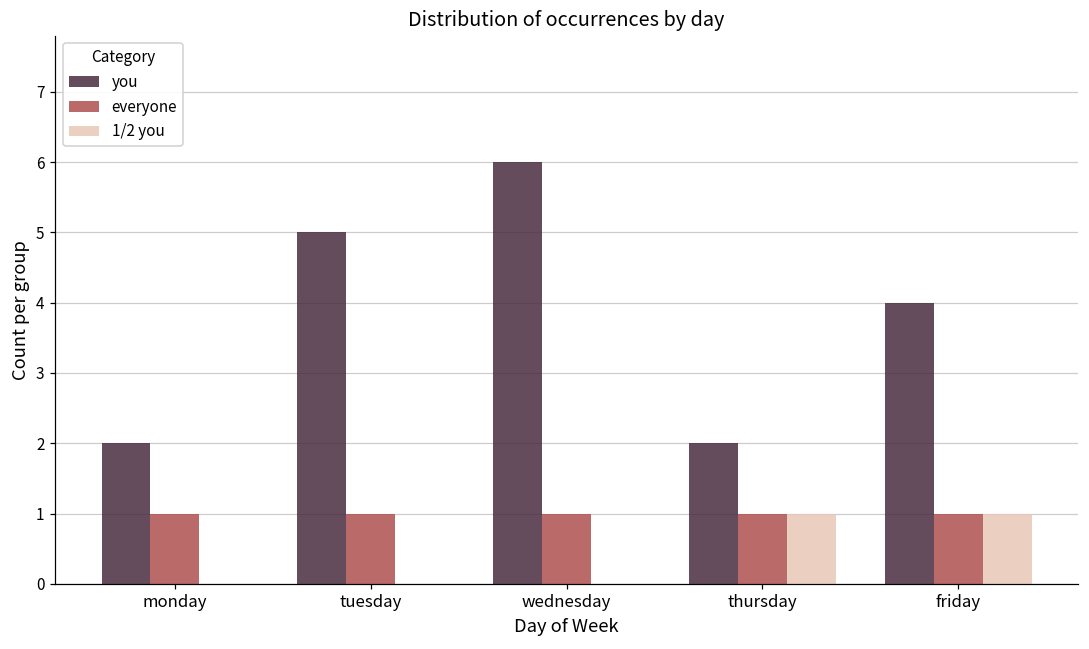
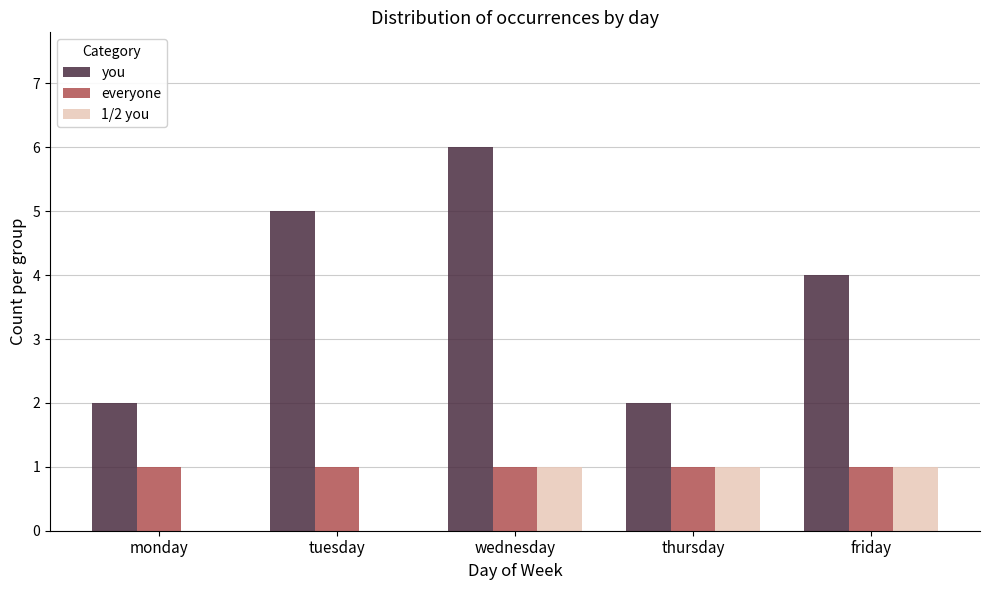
  {
    "you": {
      "monday": 2,
      "tuesday": 5,
      "wednesday": 6,
      "thursday": 2,
      "friday": 4
    },
    "everyone": {
      "monday": 1,
      "tuesday": 1,
      "wednesday": 1,
      "thursday": 1,
      "friday": 1
    },
    "1/2 you": {
      "monday": 0,
      "tuesday": 0,
-     "wednesday": 0,
+     "wednesday": 1,
      "thursday": 1,
      "friday": 1
    }
  }
